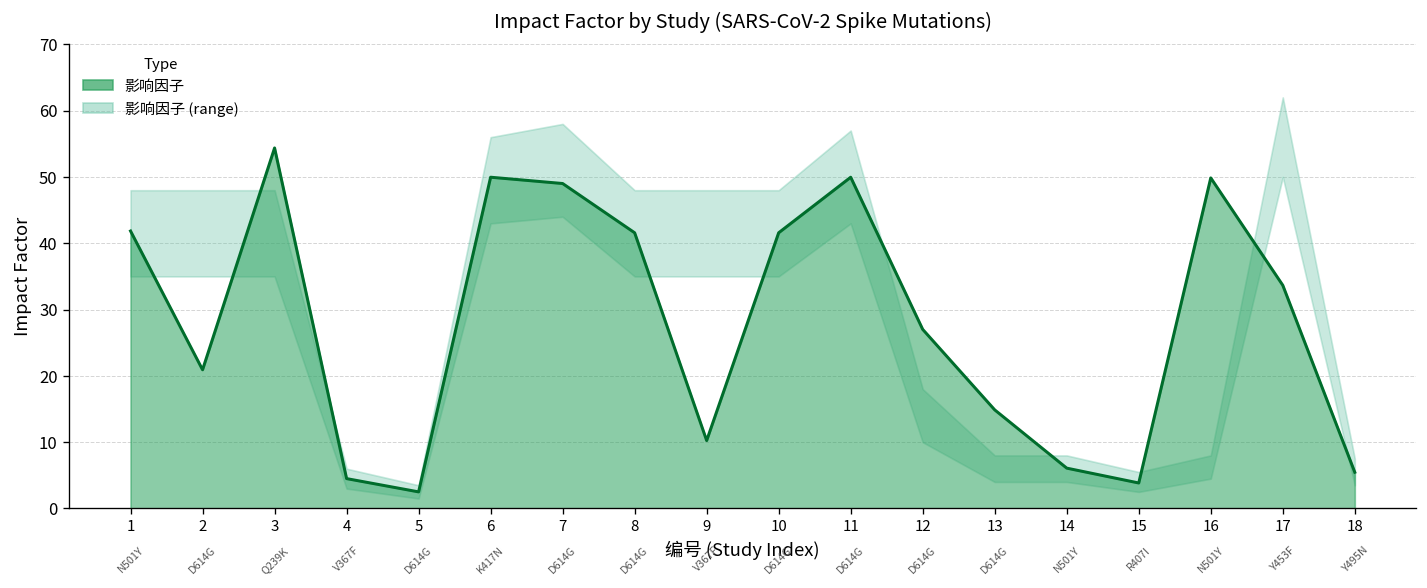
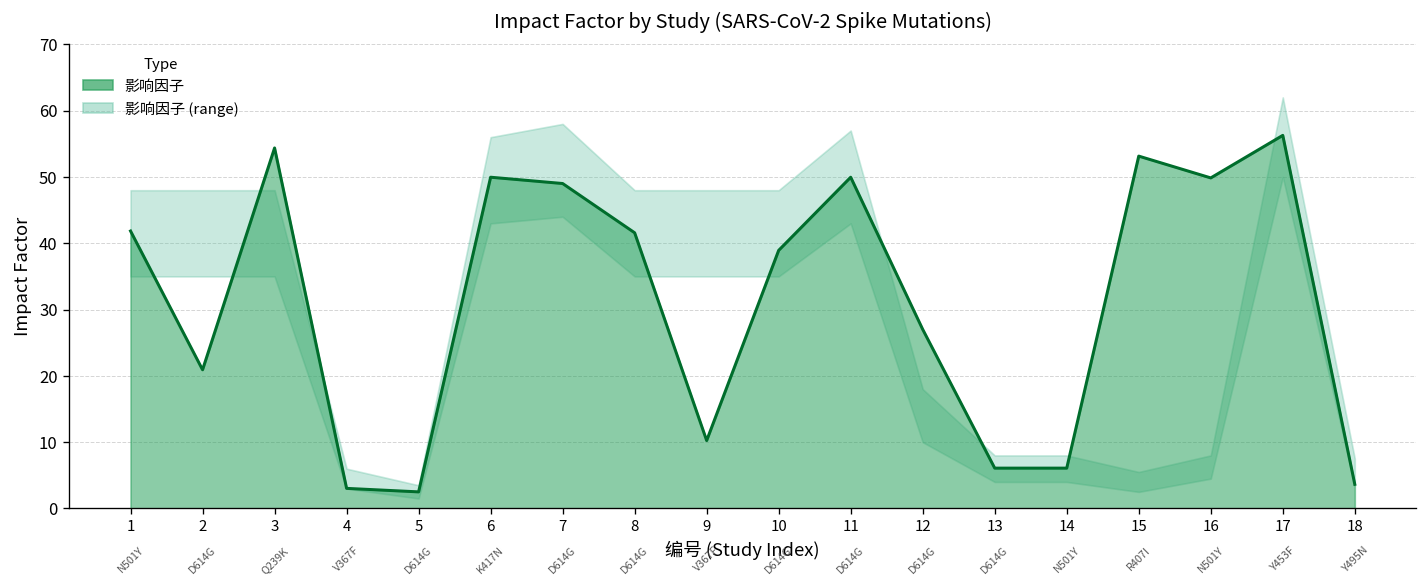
  {
    "影响因子": {
      "1": 42,
      "2": 21,
      "3": 54,
-     "4": 5,
+     "4": 3,
      "5": 3,
      "6": 50,
      "7": 49,
      "8": 42,
      "9": 10,
-     "10": 42,
+     "10": 39,
      "11": 50,
      "12": 27,
-     "13": 15,
+     "13": 6,
      "14": 6,
-     "15": 4,
+     "15": 53,
      "16": 50,
-     "17": 34,
-     "18": 5
+     "17": 56,
+     "18": 4
    }
  }
